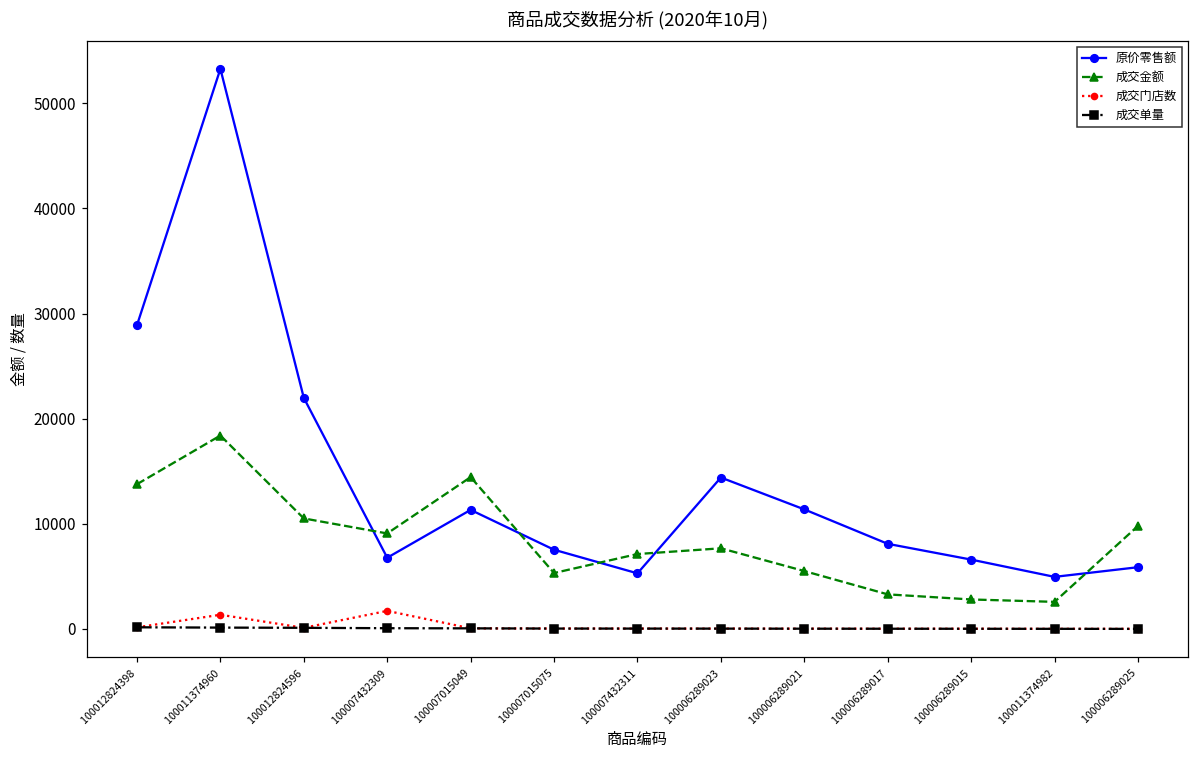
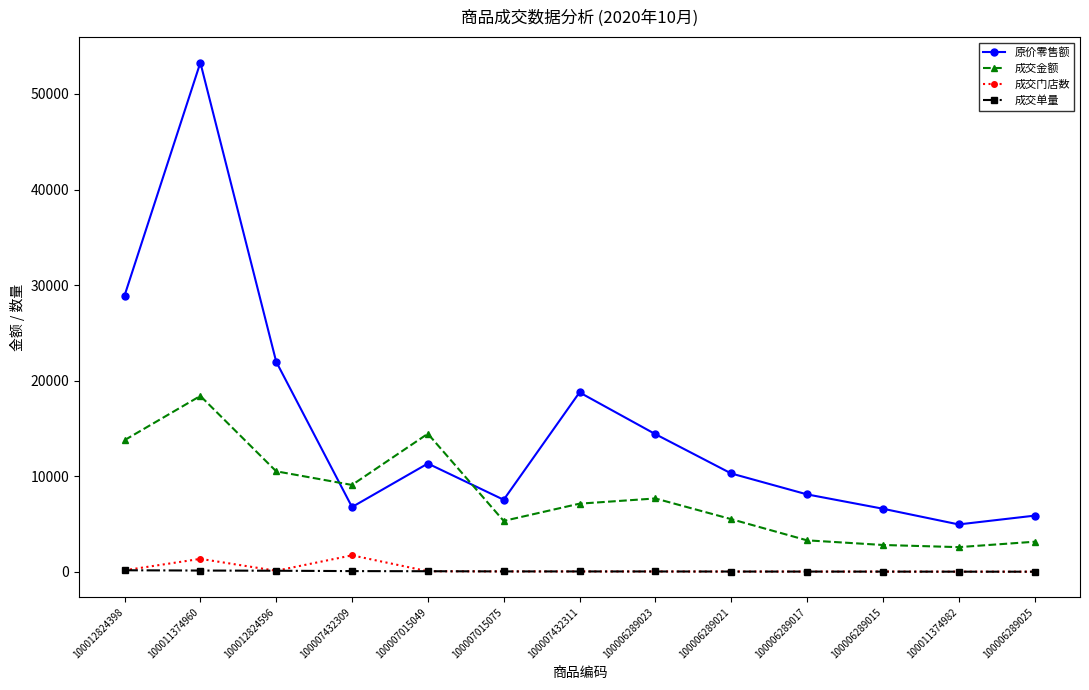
  {
    "原价零售额": {
      "100012824398": 29000,
      "100011374960": 53000,
      "100012824596": 22000,
      "100007432309": 7000,
      "100007015049": 11000,
      "100007015075": 8000,
-     "100007432311": 5000,
+     "100007432311": 19000,
      "100006289023": 14000,
-     "100006289021": 11000,
+     "100006289021": 10000,
      "100006289017": 8000,
      "100006289015": 7000,
      "100011374982": 5000,
      "100006289025": 6000
    },
    "成交金额": {
      "100012824398": 14000,
      "100011374960": 18000,
      "100012824596": 11000,
      "100007432309": 9000,
      "100007015049": 14000,
      "100007015075": 5000,
      "100007432311": 7000,
      "100006289023": 8000,
      "100006289021": 6000,
      "100006289017": 3000,
      "100006289015": 3000,
      "100011374982": 3000,
-     "100006289025": 10000
+     "100006289025": 3000
    },
    "成交门店数": {
      "100011374960": 1000,
      "100007432309": 2000
    },
    "成交单量": {
      "100011374960": 0,
      "100007432309": 0
    }
  }
